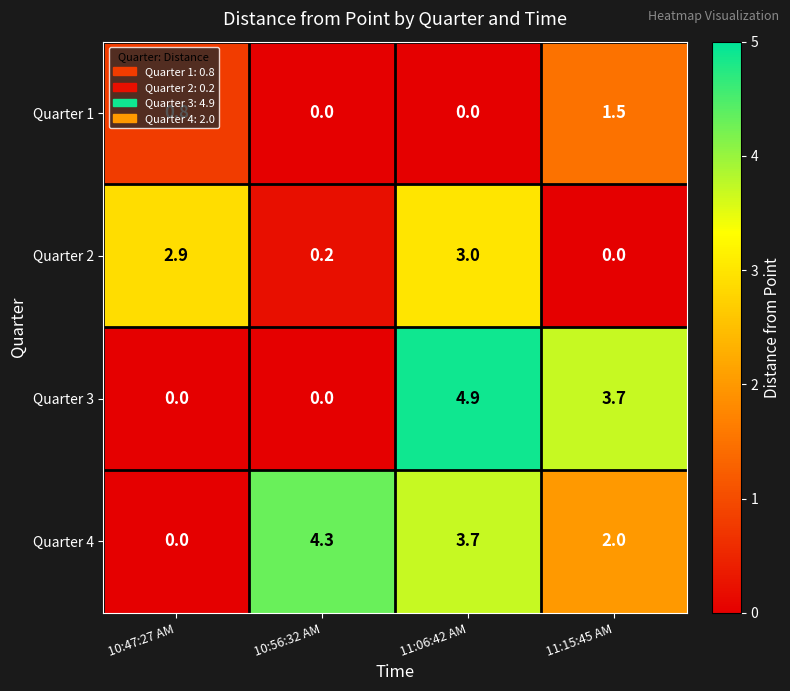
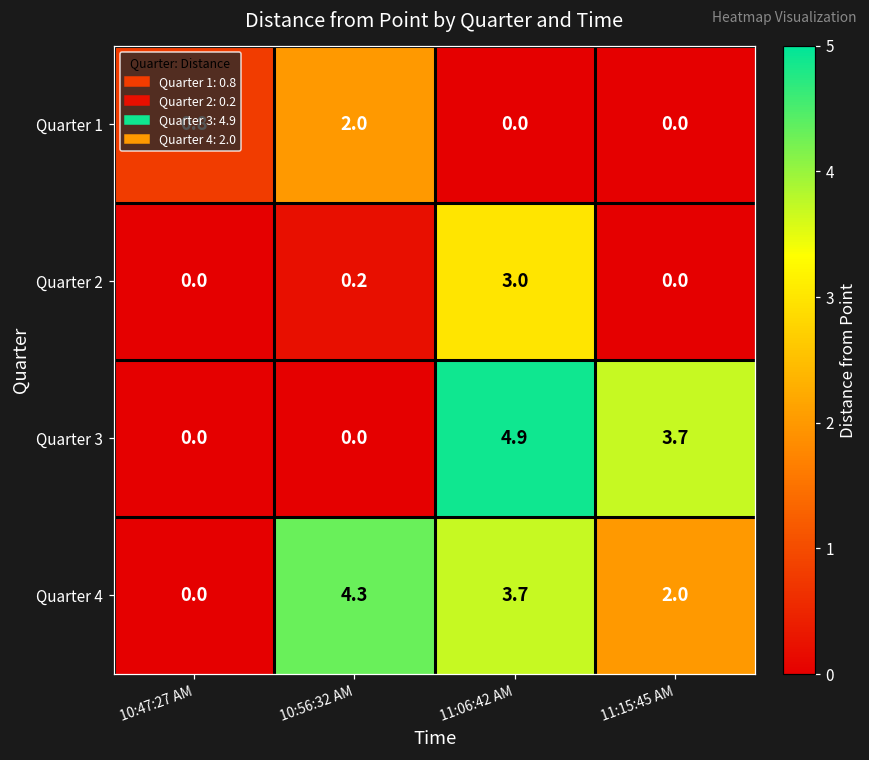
  {
    "Quarter 1": {
-     "10:56:32 AM": 0.0,
+     "10:56:32 AM": 2.0,
      "11:06:42 AM": 0.0,
-     "11:15:45 AM": 1.5
+     "11:15:45 AM": 0.0
    },
    "Quarter 2": {
-     "10:47:27 AM": 2.9,
+     "10:47:27 AM": 0.0,
      "10:56:32 AM": 0.2,
      "11:06:42 AM": 3.0,
      "11:15:45 AM": 0.0
    },
    "Quarter 3": {
      "10:47:27 AM": 0.0,
      "10:56:32 AM": 0.0,
      "11:06:42 AM": 4.9,
      "11:15:45 AM": 3.7
    },
    "Quarter 4": {
      "10:47:27 AM": 0.0,
      "10:56:32 AM": 4.3,
      "11:06:42 AM": 3.7,
      "11:15:45 AM": 2.0
    }
  }
